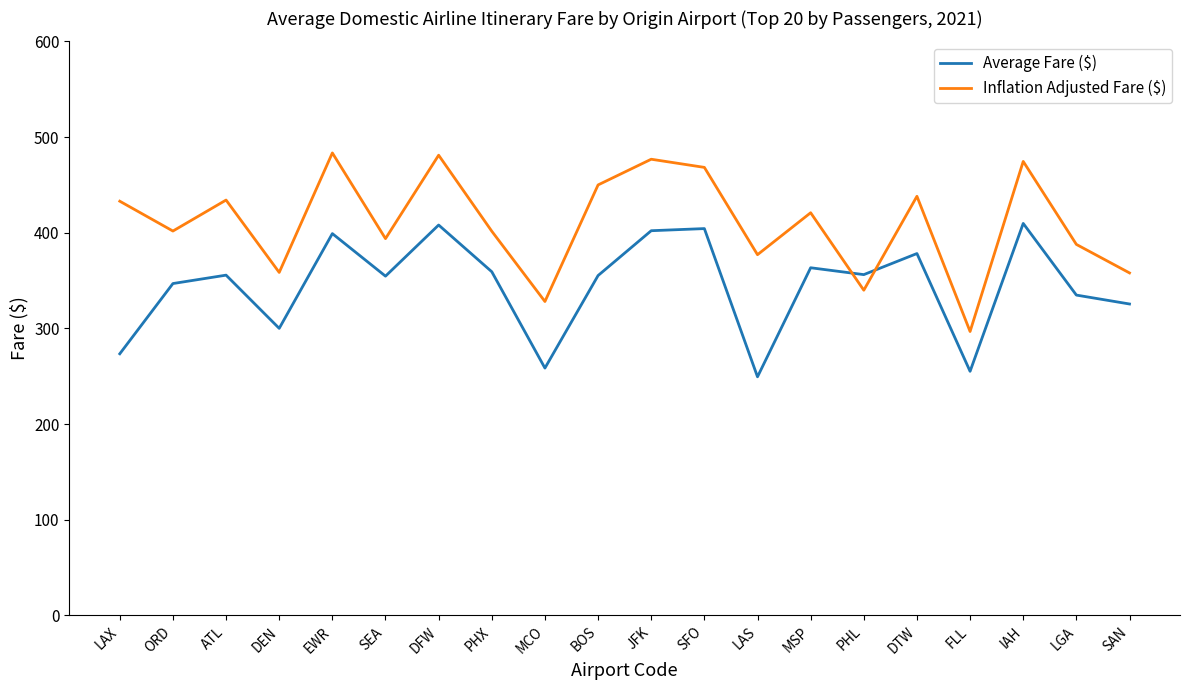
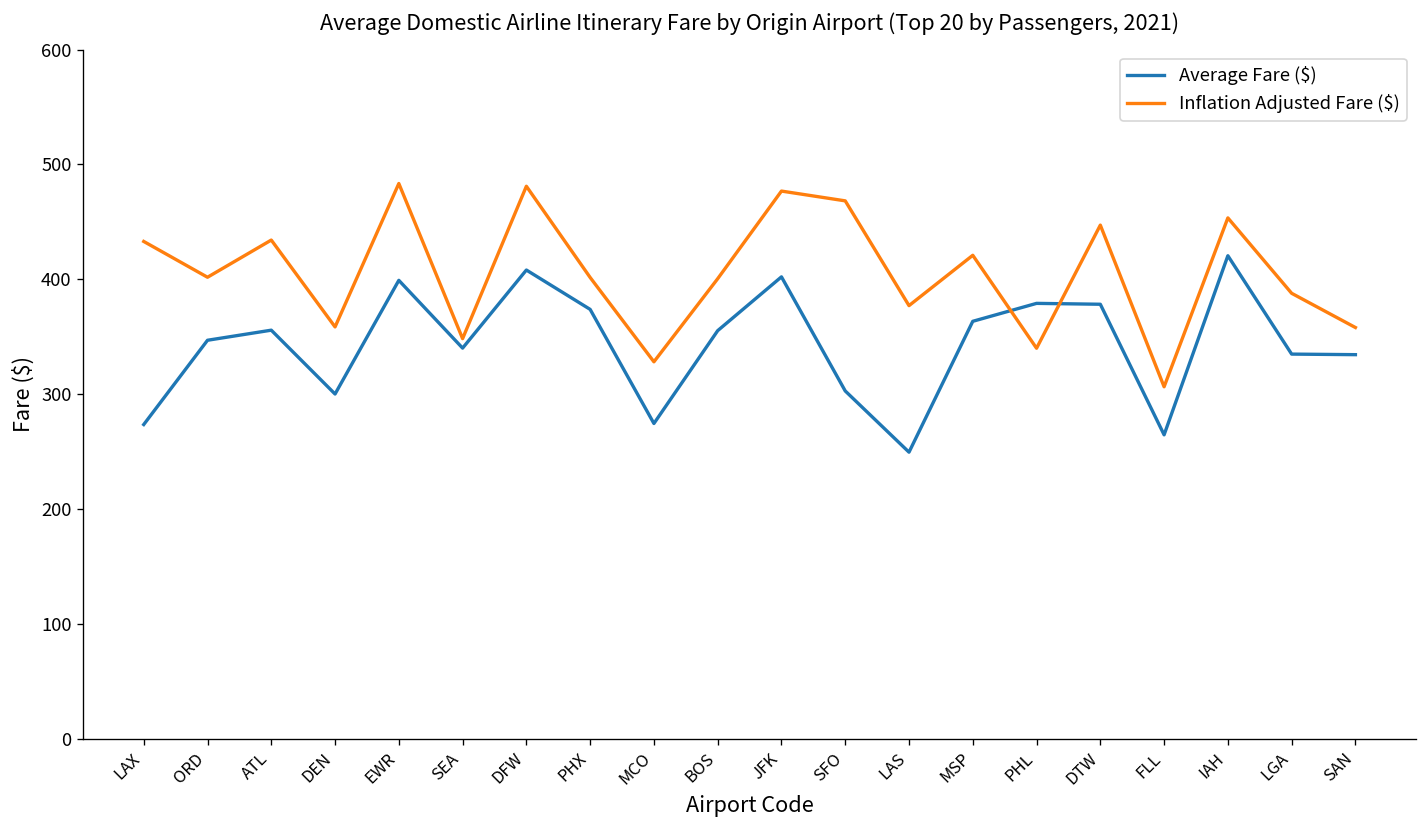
  {
    "Average Fare ($)": {
      "LAX": 270,
      "ORD": 350,
      "ATL": 360,
      "DEN": 300,
      "EWR": 400,
-     "SEA": 350,
+     "SEA": 340,
      "DFW": 410,
-     "PHX": 360,
-     "MCO": 260,
+     "PHX": 370,
+     "MCO": 270,
      "BOS": 360,
      "JFK": 400,
-     "SFO": 400,
+     "SFO": 300,
      "LAS": 250,
      "MSP": 360,
-     "PHL": 360,
+     "PHL": 380,
      "DTW": 380,
-     "FLL": 255,
-     "IAH": 410,
+     "FLL": 265,
+     "IAH": 420,
      "LGA": 330,
-     "SAN": 326
+     "SAN": 334
    },
    "Inflation Adjusted Fare ($)": {
      "LAX": 430,
      "ORD": 400,
      "ATL": 430,
      "DEN": 360,
      "EWR": 480,
-     "SEA": 390,
+     "SEA": 350,
      "DFW": 480,
      "PHX": 400,
      "MCO": 330,
-     "BOS": 450,
+     "BOS": 400,
      "JFK": 480,
      "SFO": 470,
      "LAS": 380,
      "MSP": 420,
      "PHL": 340,
-     "DTW": 440,
-     "FLL": 300,
-     "IAH": 470,
+     "DTW": 450,
+     "FLL": 310,
+     "IAH": 450,
      "LGA": 390,
      "SAN": 360
    }
  }
